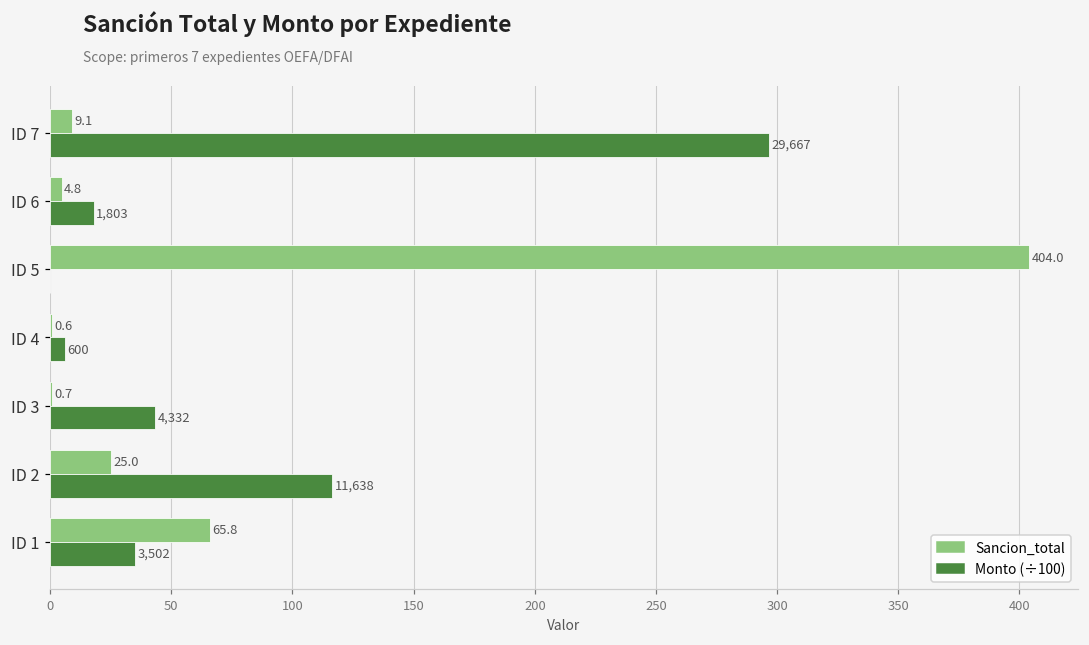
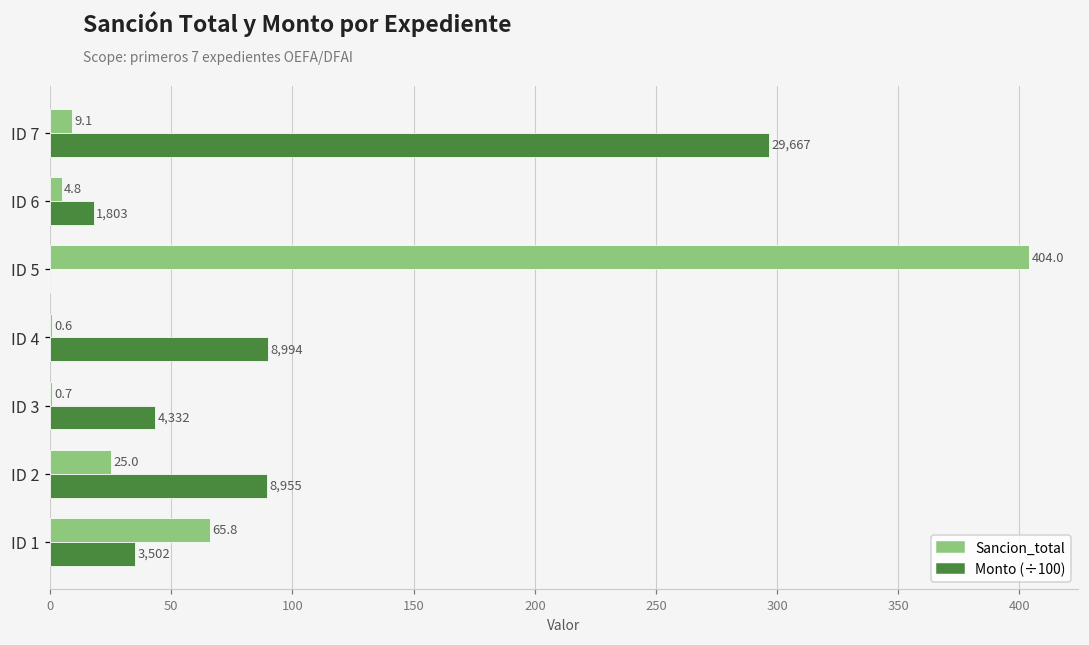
  {
    "Sancion_total": {
      "ID 7": "9.1",
      "ID 6": "4.8",
      "ID 5": "404.0",
      "ID 4": "0.6",
      "ID 3": "0.7",
      "ID 2": "25.0",
      "ID 1": "65.8"
    },
    "Monto (÷100)": {
-     "ID 4": "600",
-     "ID 2": "11,638"
+     "ID 4": "8,994",
+     "ID 2": "8,955"
    }
  }
